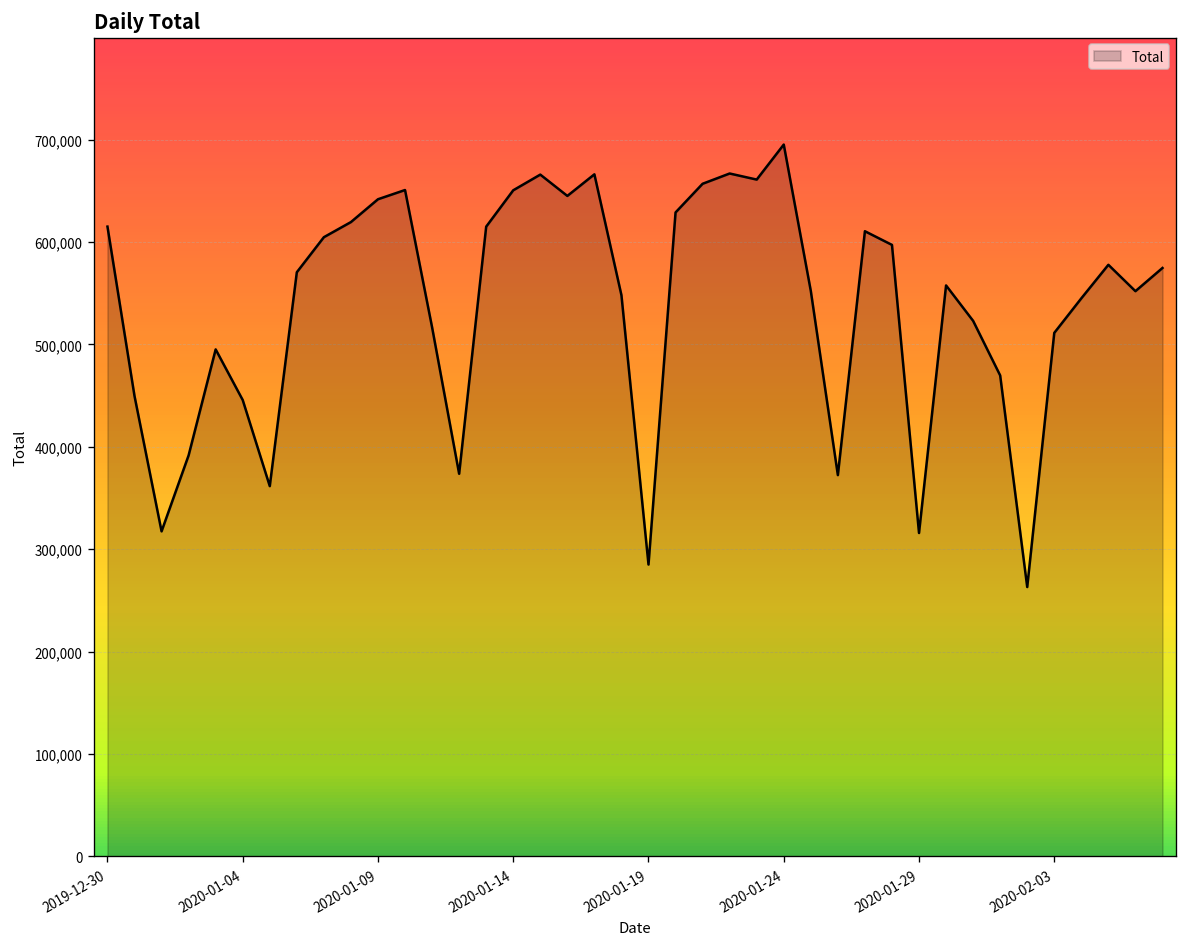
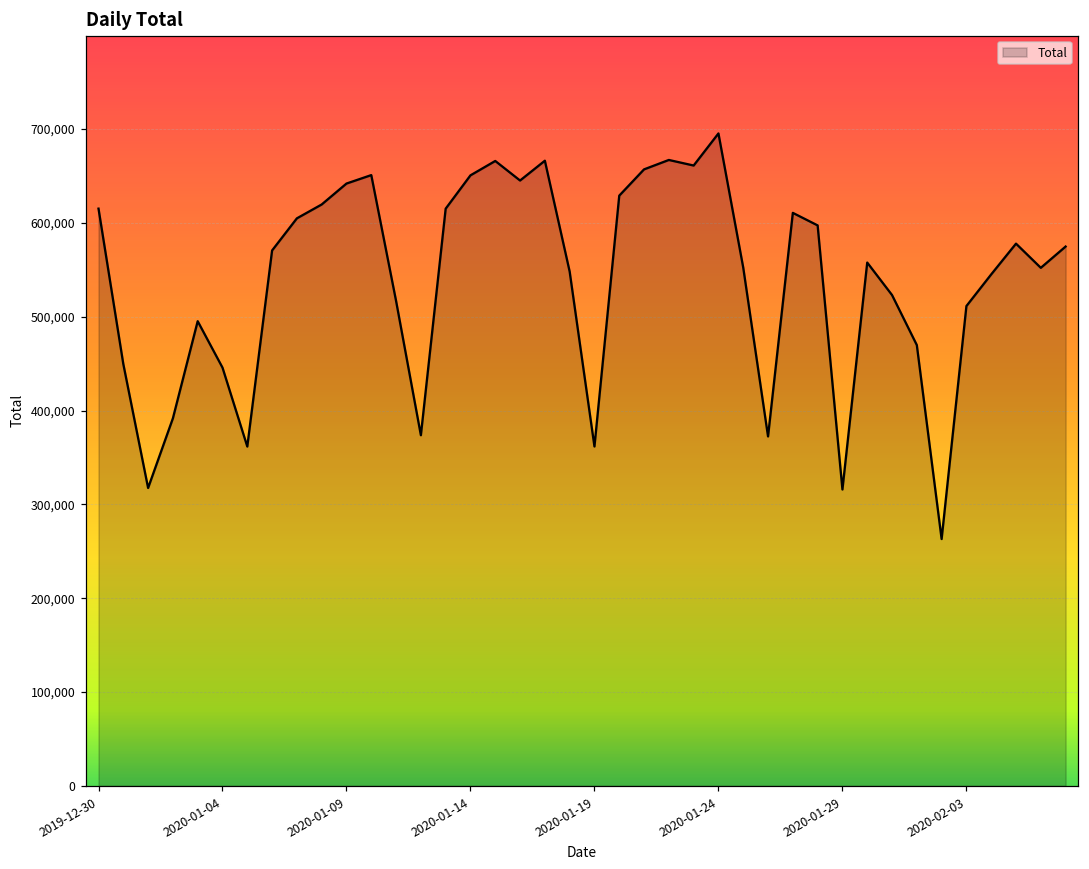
  {
    "2019-12-30": "620,000",
    "2020-01-04": "450,000",
    "2020-01-09": "640,000",
    "2020-01-14": "650,000",
-   "2020-01-19": "290,000",
+   "2020-01-19": "360,000",
    "2020-01-24": "700,000",
    "2020-01-29": "320,000",
    "2020-02-03": "510,000"
  }
